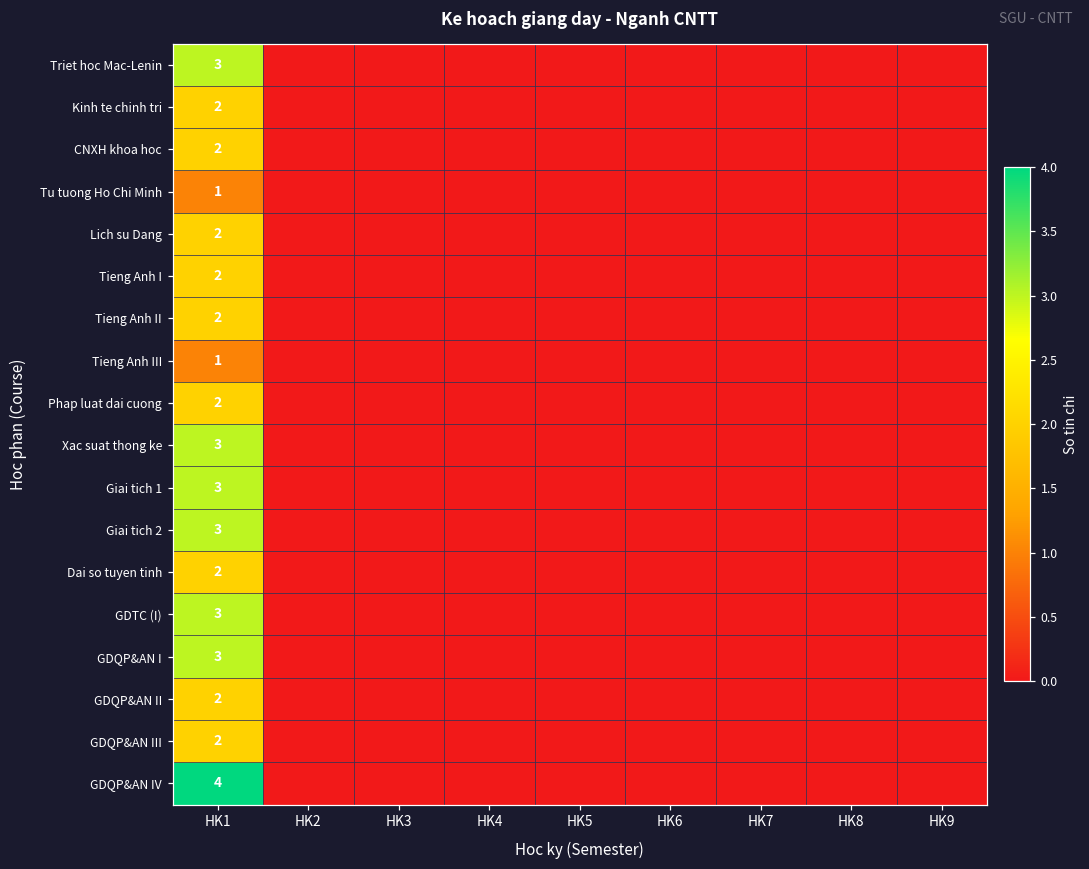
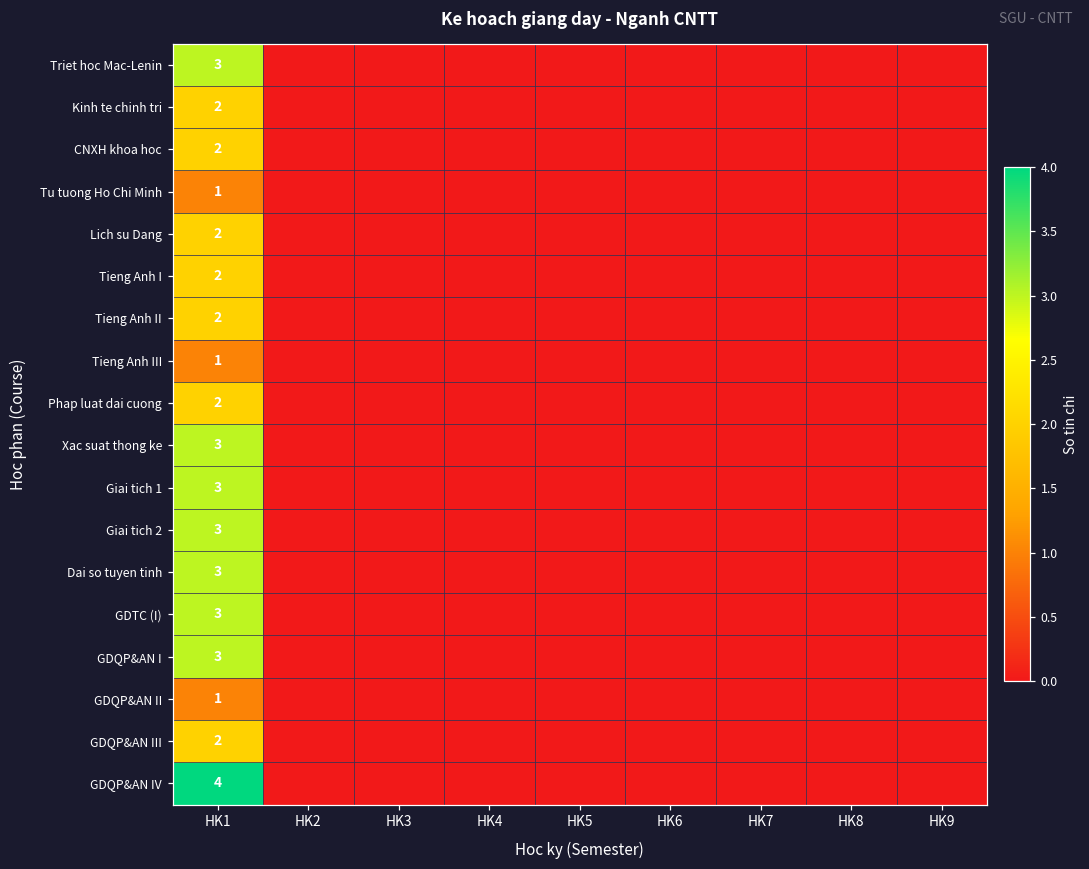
  {
    "Triet hoc Mac-Lenin": {
      "HK1": 3
    },
    "Kinh te chinh tri": {
      "HK1": 2
    },
    "CNXH khoa hoc": {
      "HK1": 2
    },
    "Tu tuong Ho Chi Minh": {
      "HK1": 1
    },
    "Lich su Dang": {
      "HK1": 2
    },
    "Tieng Anh I": {
      "HK1": 2
    },
    "Tieng Anh II": {
      "HK1": 2
    },
    "Tieng Anh III": {
      "HK1": 1
    },
    "Phap luat dai cuong": {
      "HK1": 2
    },
    "Xac suat thong ke": {
      "HK1": 3
    },
    "Giai tich 1": {
      "HK1": 3
    },
    "Giai tich 2": {
      "HK1": 3
    },
    "Dai so tuyen tinh": {
-     "HK1": 2
+     "HK1": 3
    },
    "GDTC (I)": {
      "HK1": 3
    },
    "GDQP&AN I": {
      "HK1": 3
    },
    "GDQP&AN II": {
-     "HK1": 2
+     "HK1": 1
    },
    "GDQP&AN III": {
      "HK1": 2
    },
    "GDQP&AN IV": {
      "HK1": 4
    }
  }
